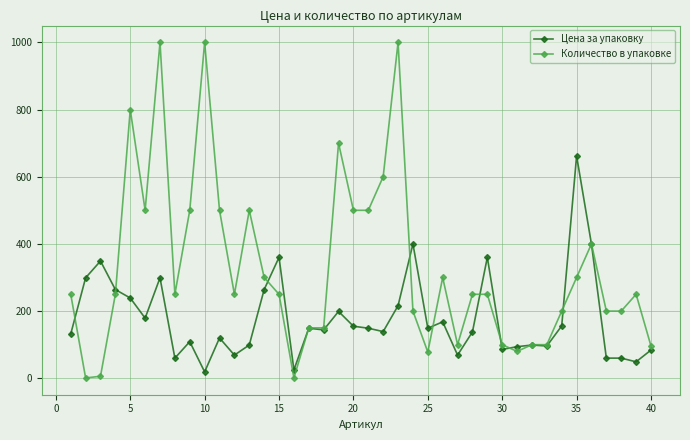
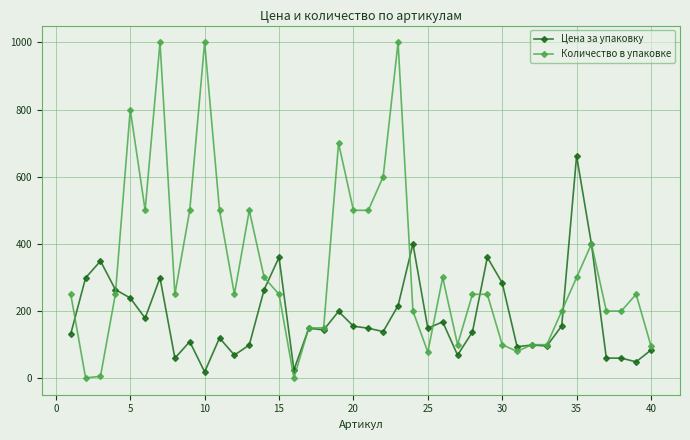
  {
    "Цена за упаковку": {
      "5": 240,
      "10": 20,
      "15": 360,
      "20": 160,
      "25": 150,
-     "30": 90,
+     "30": 280,
      "35": 660,
      "40": 80
    },
    "Количество в упаковке": {
      "5": 800,
      "10": 1000,
      "15": 250,
      "20": 500,
      "25": 80,
      "30": 100,
      "35": 300,
      "40": 100
    }
  }
